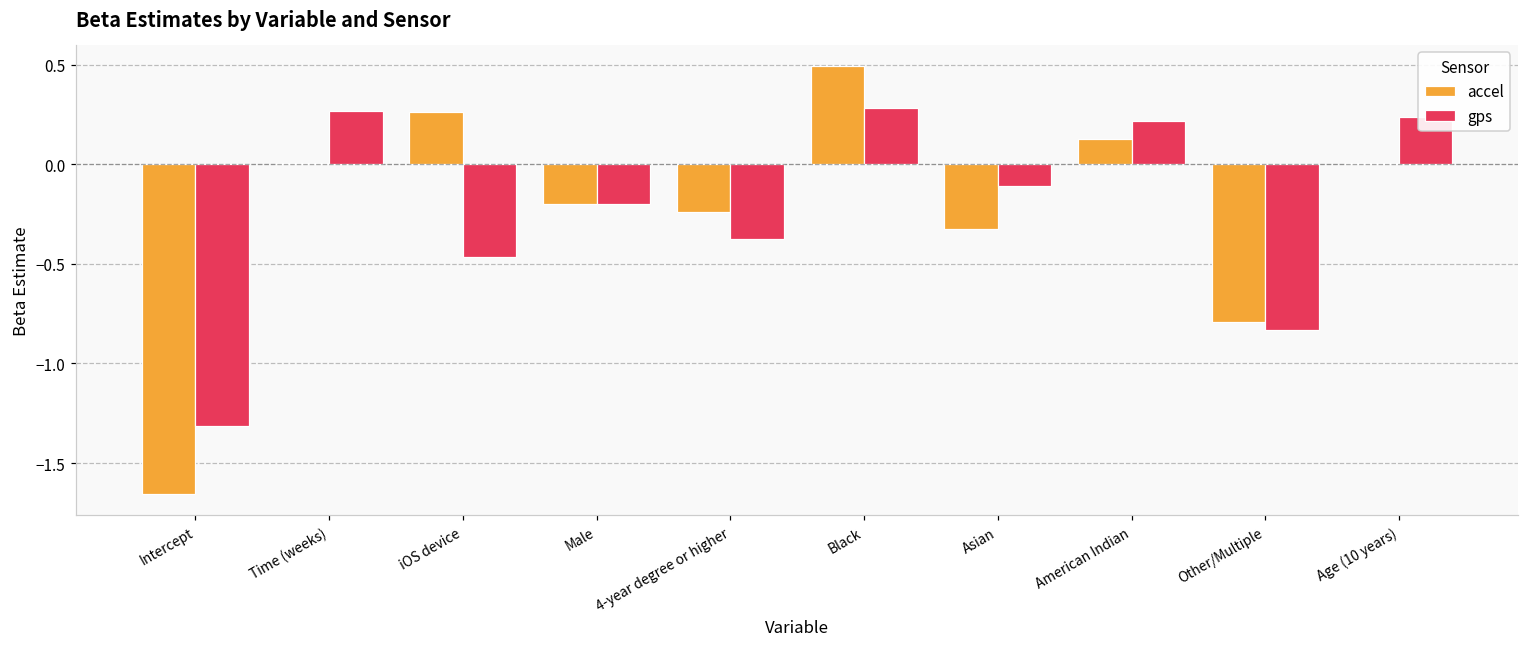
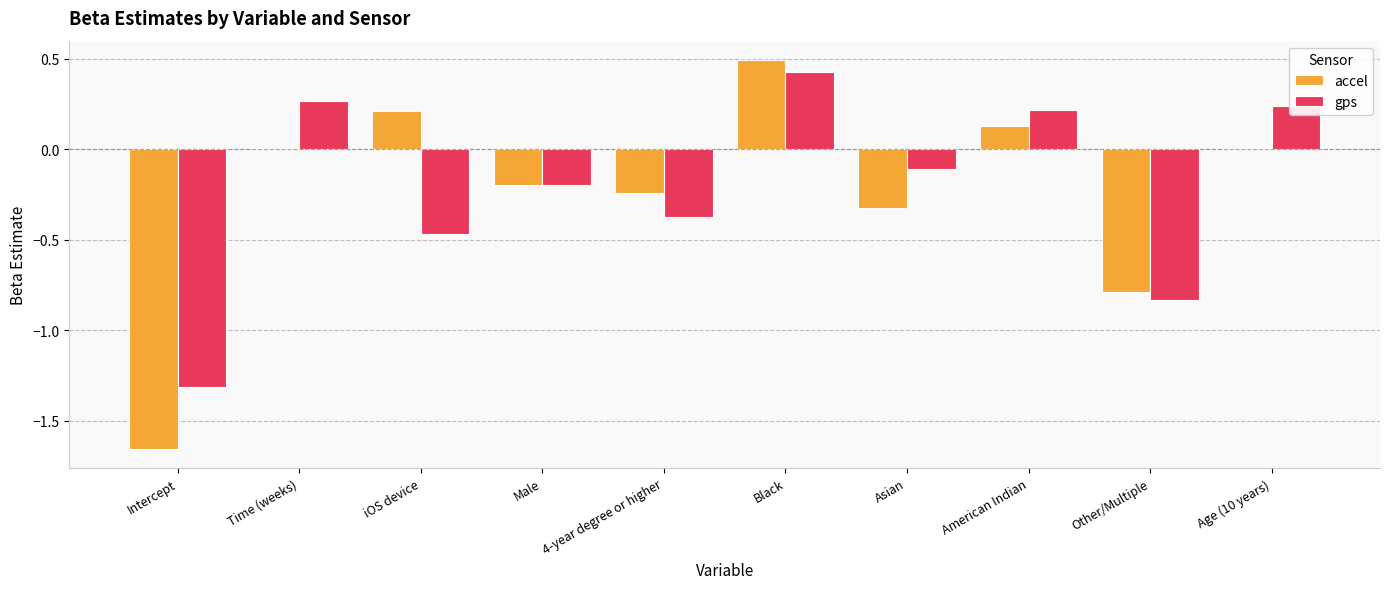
  {
    "accel": {
      "Intercept": -1.65,
-     "iOS device": 0.26,
+     "iOS device": 0.21,
      "Male": -0.20,
      "4-year degree or higher": -0.24,
      "Black": 0.49,
      "Asian": -0.32,
      "American Indian": 0.13,
      "Other/Multiple": -0.79
    },
    "gps": {
      "Intercept": -1.31,
      "Time (weeks)": 0.27,
      "iOS device": -0.47,
      "Male": -0.20,
      "4-year degree or higher": -0.37,
-     "Black": 0.28,
+     "Black": 0.43,
      "Asian": -0.11,
      "American Indian": 0.22,
      "Other/Multiple": -0.83
    }
  }
